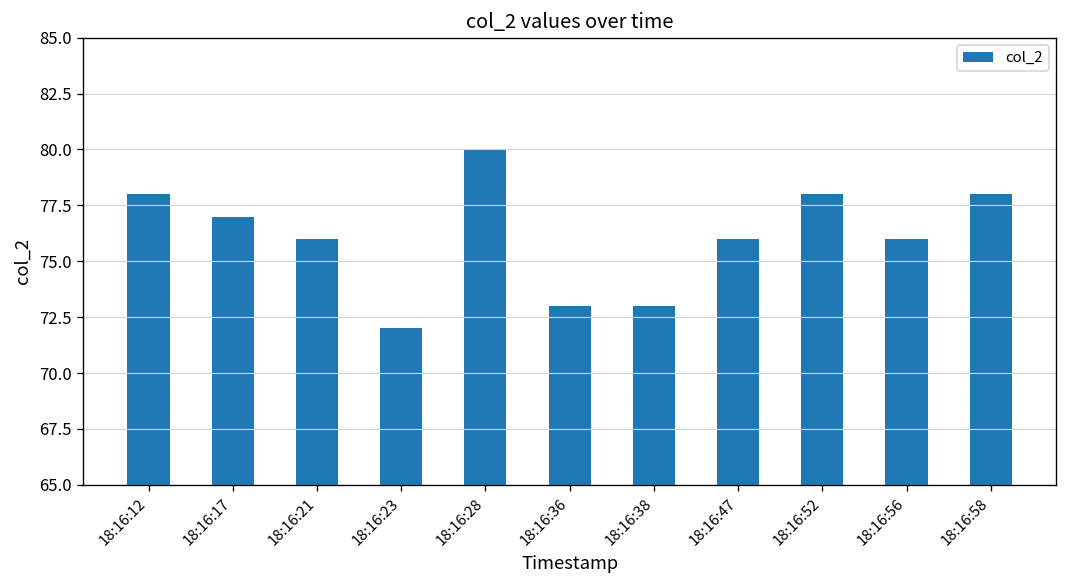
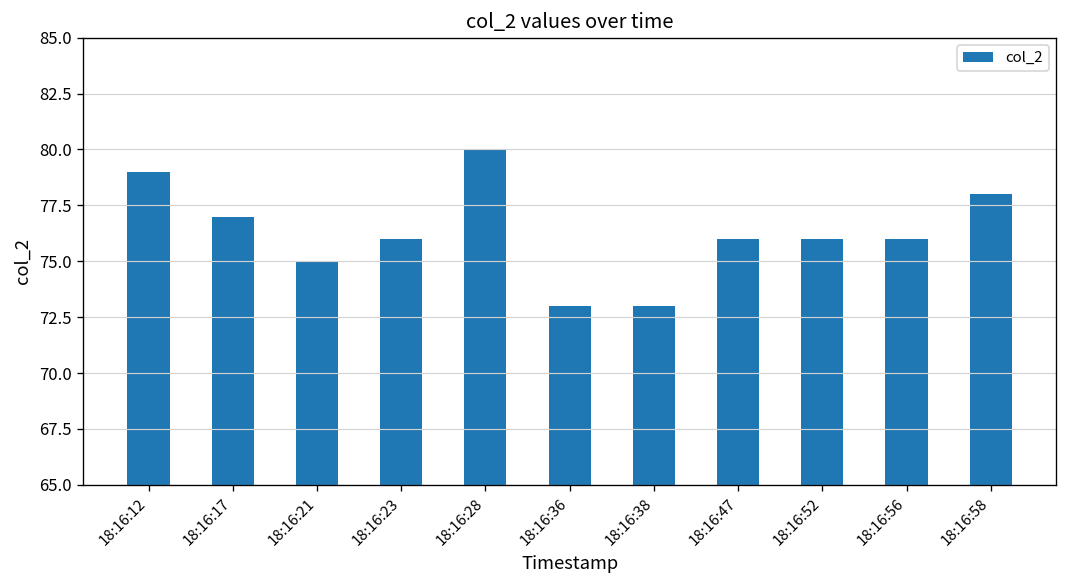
  {
-   "18:16:12": 78,
+   "18:16:12": 79,
    "18:16:17": 77,
-   "18:16:21": 76,
-   "18:16:23": 72,
+   "18:16:21": 75,
+   "18:16:23": 76,
    "18:16:28": 80,
    "18:16:36": 73,
    "18:16:38": 73,
    "18:16:47": 76,
-   "18:16:52": 78,
+   "18:16:52": 76,
    "18:16:56": 76,
    "18:16:58": 78
  }
